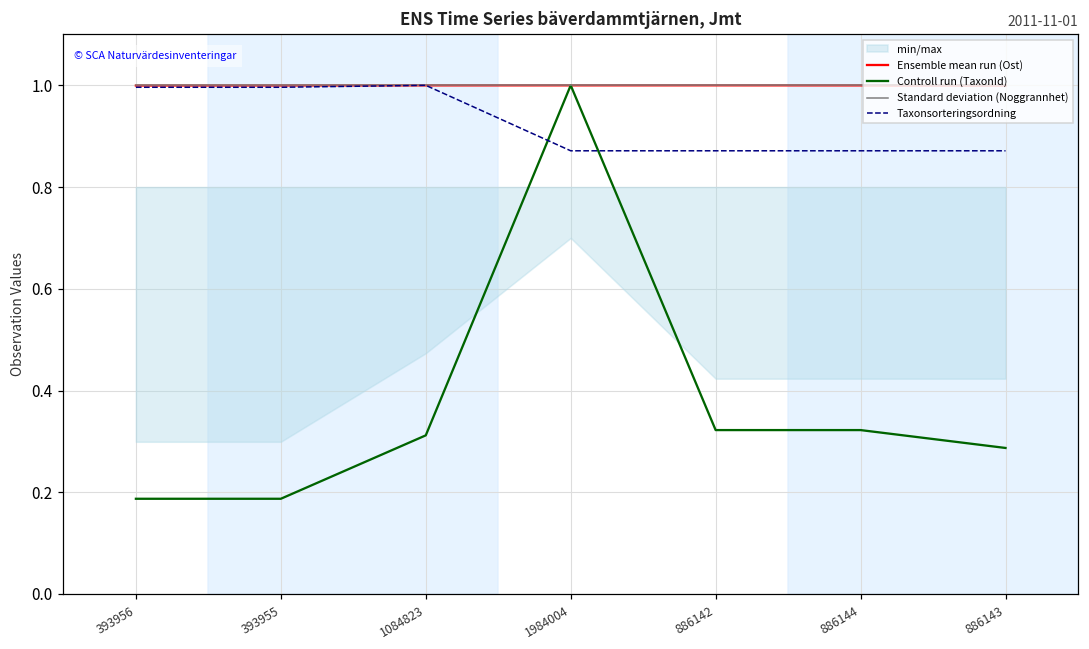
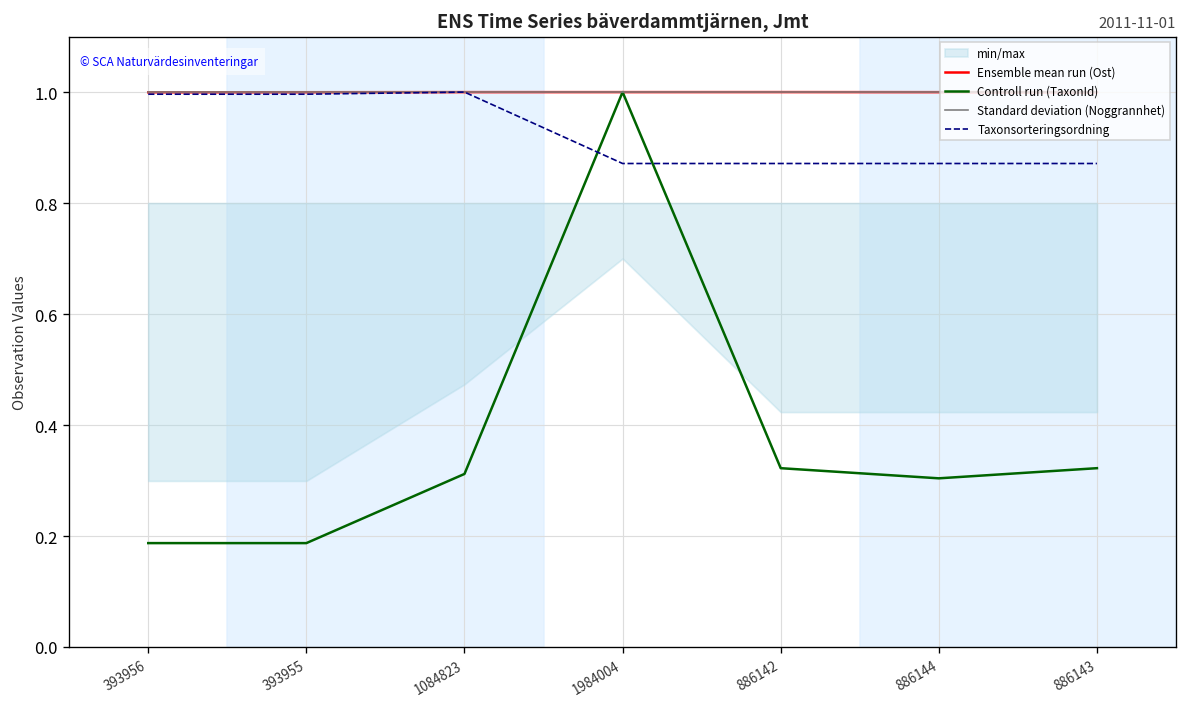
  {
    "Standard deviation (Noggrannhet)": {
      "886142": 1.00,
      "886144": 1.00
    },
    "Controll run (TaxonId)": {
      "393956": 0.19,
      "393955": 0.19,
      "1084823": 0.31,
      "886142": 0.32,
-     "886144": 0.32,
-     "886143": 0.29
+     "886144": 0.30,
+     "886143": 0.32
    },
    "Taxonsorteringsordning": {
      "1984004": 0.87,
      "886142": 0.87,
      "886144": 0.87,
      "886143": 0.87
    }
  }
